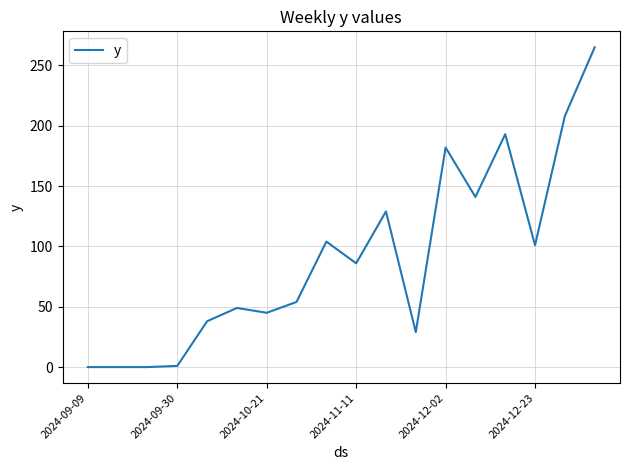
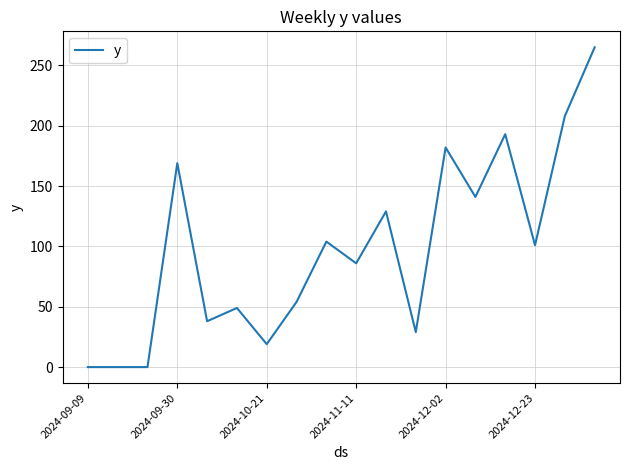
  {
    "2024-09-09": 0,
-   "2024-09-30": 1,
-   "2024-10-21": 45,
+   "2024-09-30": 169,
+   "2024-10-21": 19,
    "2024-11-11": 86,
    "2024-12-02": 182,
    "2024-12-23": 101
  }
